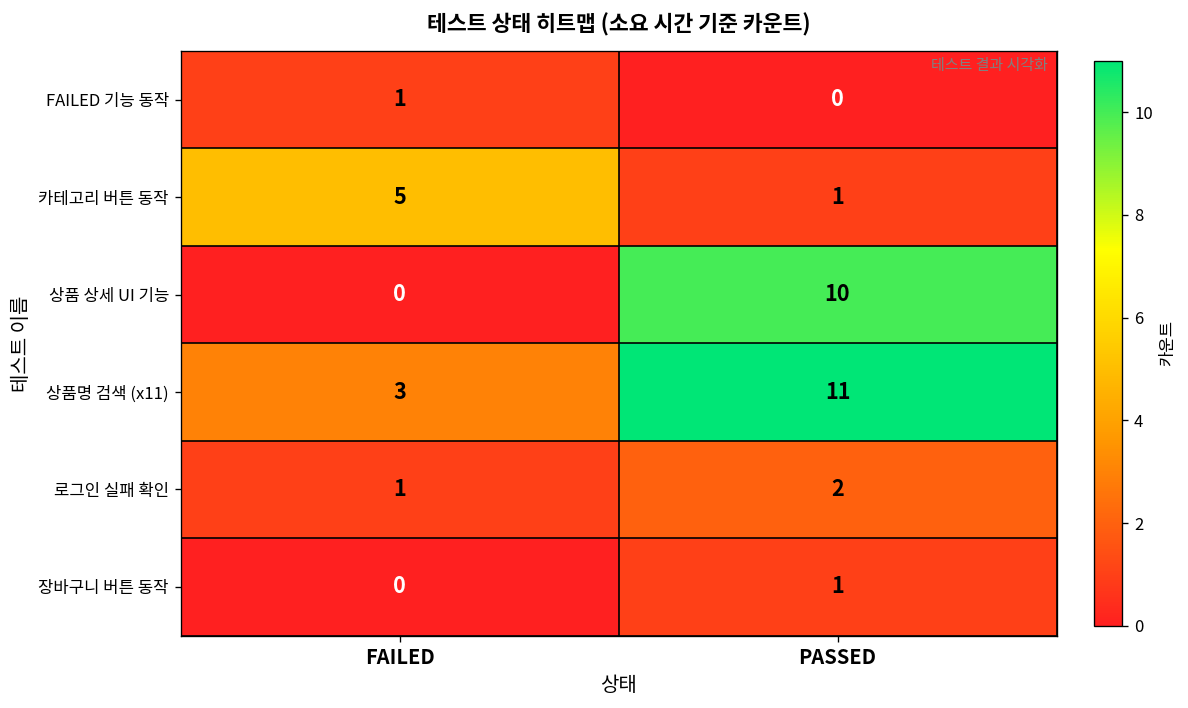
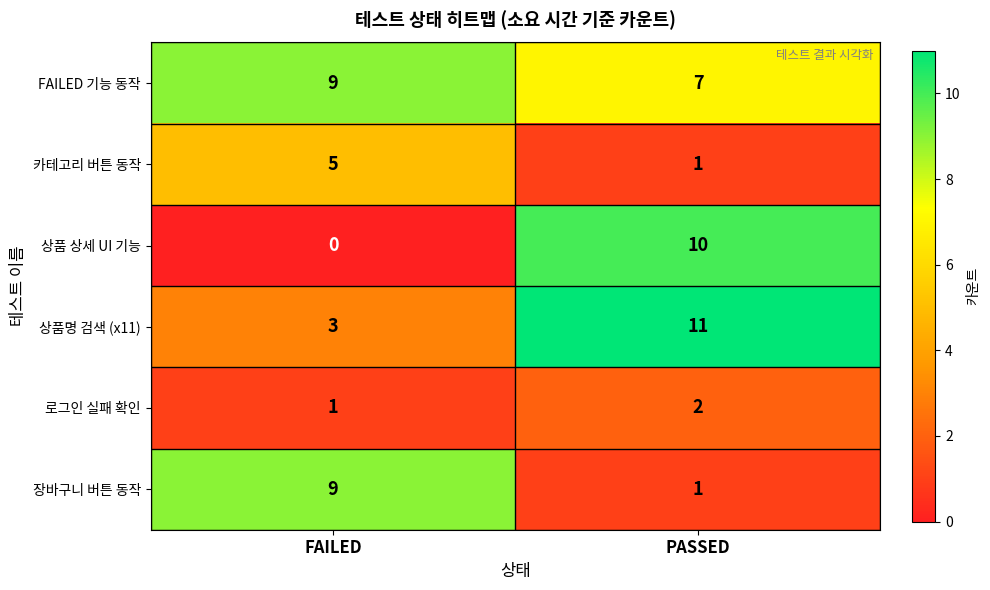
  {
    "FAILED 기능 동작": {
-     "FAILED": 1,
-     "PASSED": 0
+     "FAILED": 9,
+     "PASSED": 7
    },
    "카테고리 버튼 동작": {
      "FAILED": 5,
      "PASSED": 1
    },
    "상품 상세 UI 기능": {
      "FAILED": 0,
      "PASSED": 10
    },
    "상품명 검색 (x11)": {
      "FAILED": 3,
      "PASSED": 11
    },
    "로그인 실패 확인": {
      "FAILED": 1,
      "PASSED": 2
    },
    "장바구니 버튼 동작": {
-     "FAILED": 0,
+     "FAILED": 9,
      "PASSED": 1
    }
  }
